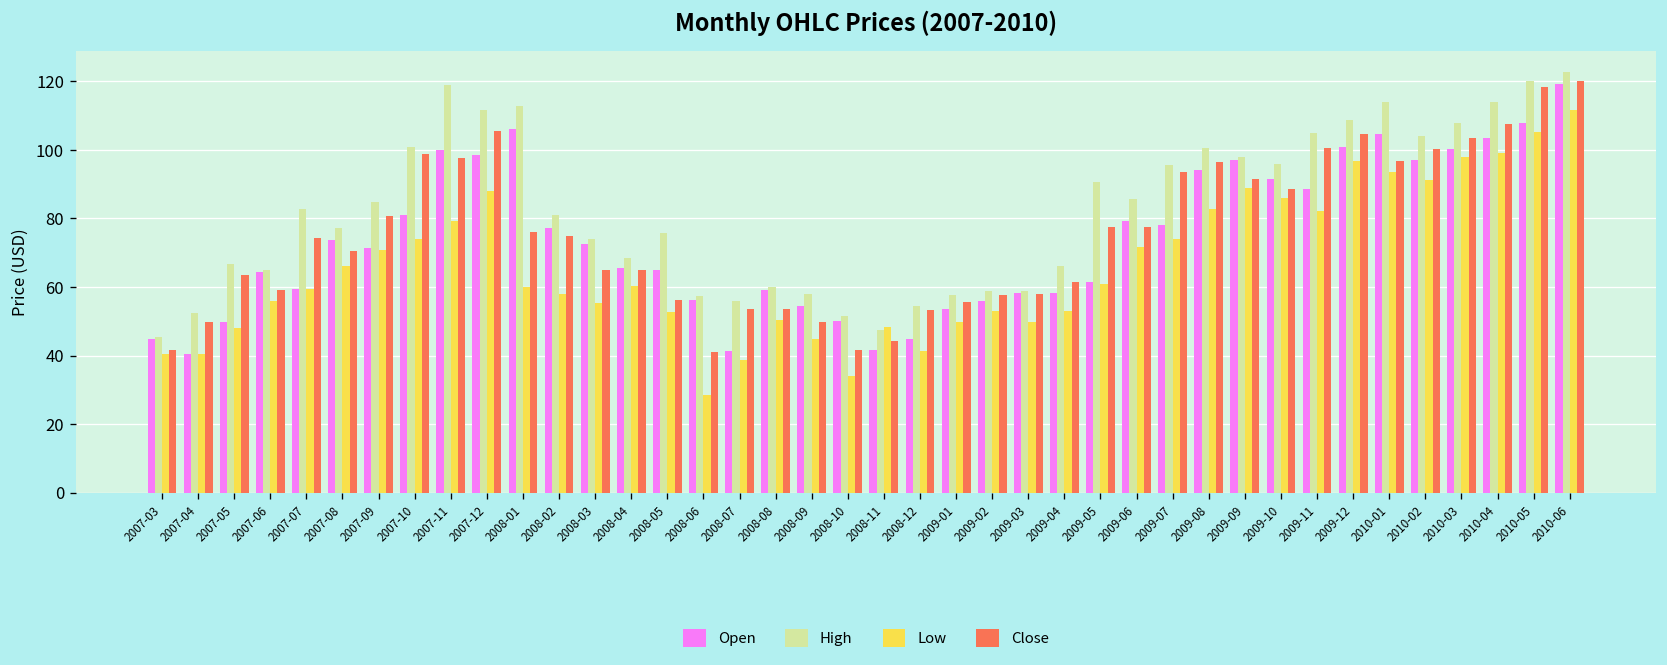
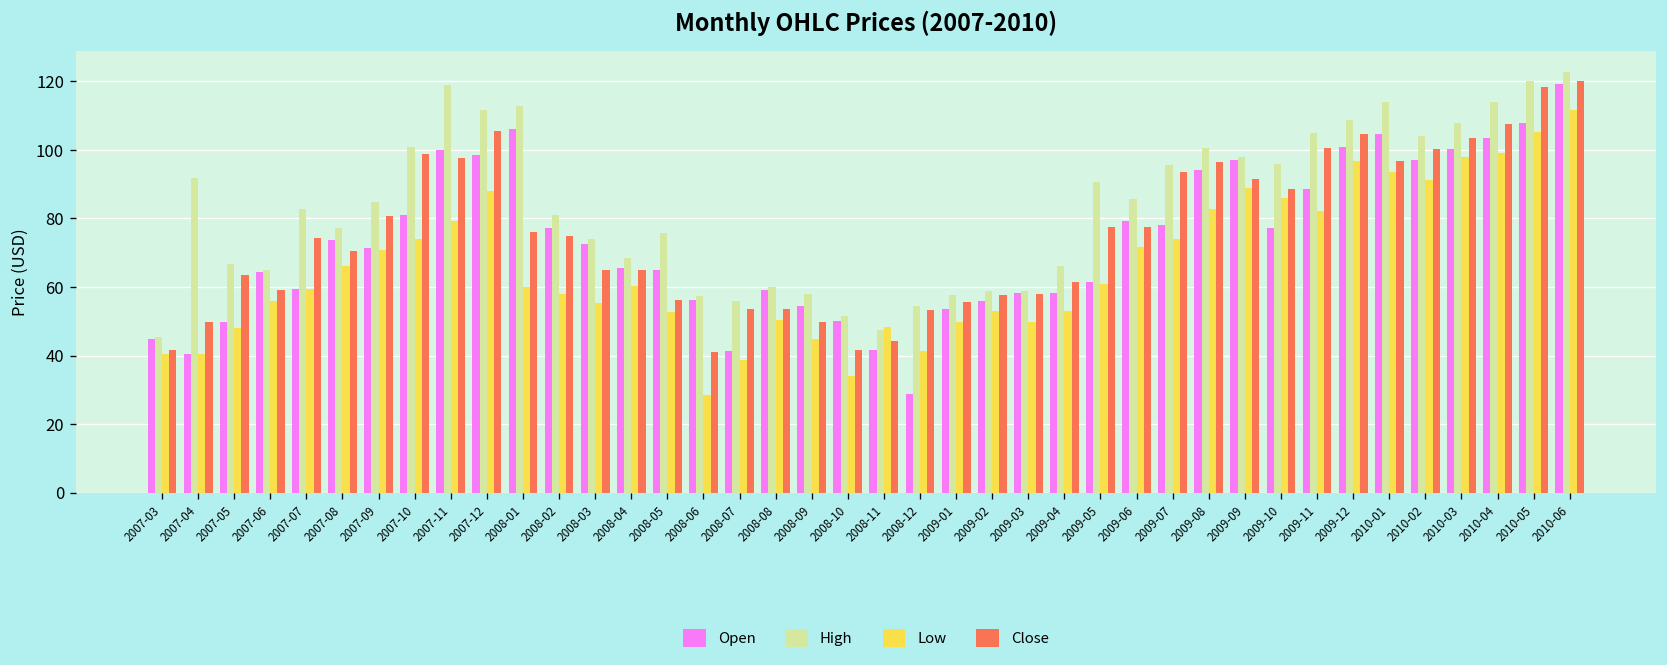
  {
    "Open": {
      "2007-03": 45,
      "2007-04": 41,
      "2007-05": 50,
      "2007-06": 64,
      "2007-07": 60,
      "2007-08": 74,
      "2007-09": 71,
      "2007-10": 81,
      "2007-11": 100,
      "2007-12": 98,
      "2008-01": 106,
      "2008-02": 77,
      "2008-03": 72,
      "2008-04": 66,
      "2008-05": 65,
      "2008-06": 56,
      "2008-07": 41,
      "2008-08": 59,
      "2008-09": 54,
      "2008-10": 50,
      "2008-11": 42,
-     "2008-12": 45,
+     "2008-12": 29,
      "2009-01": 54,
      "2009-02": 56,
      "2009-03": 58,
      "2009-04": 58,
      "2009-05": 62,
      "2009-06": 79,
      "2009-07": 78,
      "2009-08": 94,
      "2009-09": 97,
-     "2009-10": 92,
+     "2009-10": 77,
      "2009-11": 89,
      "2009-12": 101,
      "2010-01": 105,
      "2010-02": 97,
      "2010-03": 100,
      "2010-04": 103,
      "2010-05": 108,
      "2010-06": 119
    },
    "High": {
      "2007-03": 46,
-     "2007-04": 52,
+     "2007-04": 92,
      "2007-05": 67,
      "2007-06": 65,
      "2007-07": 83,
      "2007-08": 77,
      "2007-09": 85,
      "2007-10": 101,
      "2007-11": 119,
      "2007-12": 112,
      "2008-01": 113,
      "2008-02": 81,
      "2008-03": 74,
      "2008-04": 69,
      "2008-05": 76,
      "2008-06": 57,
      "2008-07": 56,
      "2008-08": 60,
      "2008-09": 58,
      "2008-10": 51,
      "2008-11": 48,
      "2008-12": 55,
      "2009-01": 58,
      "2009-02": 59,
      "2009-03": 59,
      "2009-04": 66,
      "2009-05": 91,
      "2009-06": 86,
      "2009-07": 96,
      "2009-08": 101,
      "2009-09": 98,
      "2009-10": 96,
      "2009-11": 105,
      "2009-12": 109,
      "2010-01": 114,
      "2010-02": 104,
      "2010-03": 108,
      "2010-04": 114,
      "2010-05": 120,
      "2010-06": 123
    },
    "Low": {
      "2007-03": 40,
      "2007-04": 40,
      "2007-05": 48,
      "2007-06": 56,
      "2007-07": 59,
      "2007-08": 66,
      "2007-09": 71,
      "2007-10": 74,
      "2007-11": 79,
      "2007-12": 88,
      "2008-01": 60,
      "2008-02": 58,
      "2008-03": 55,
      "2008-04": 60,
      "2008-05": 53,
      "2008-06": 28,
      "2008-07": 39,
      "2008-08": 50,
      "2008-09": 45,
      "2008-10": 34,
      "2008-11": 48,
      "2008-12": 41,
      "2009-01": 50,
      "2009-02": 53,
      "2009-03": 50,
      "2009-04": 53,
      "2009-05": 61,
      "2009-06": 72,
      "2009-07": 74,
      "2009-08": 83,
      "2009-09": 89,
      "2009-10": 86,
      "2009-11": 82,
      "2009-12": 97,
      "2010-01": 94,
      "2010-02": 91,
      "2010-03": 98,
      "2010-04": 99,
      "2010-05": 105,
      "2010-06": 112
    },
    "Close": {
      "2007-03": 42,
      "2007-04": 50,
      "2007-05": 63,
      "2007-06": 59,
      "2007-07": 74,
      "2007-08": 70,
      "2007-09": 81,
      "2007-10": 99,
      "2007-11": 98,
      "2007-12": 105,
      "2008-01": 76,
      "2008-02": 75,
      "2008-03": 65,
      "2008-04": 65,
      "2008-05": 56,
      "2008-06": 41,
      "2008-07": 53,
      "2008-08": 54,
      "2008-09": 50,
      "2008-10": 42,
      "2008-11": 44,
      "2008-12": 53,
      "2009-01": 56,
      "2009-02": 58,
      "2009-03": 58,
      "2009-04": 62,
      "2009-05": 77,
      "2009-06": 78,
      "2009-07": 94,
      "2009-08": 96,
      "2009-09": 92,
      "2009-10": 89,
      "2009-11": 100,
      "2009-12": 105,
      "2010-01": 97,
      "2010-02": 100,
      "2010-03": 103,
      "2010-04": 108,
      "2010-05": 118,
      "2010-06": 120
    }
  }
